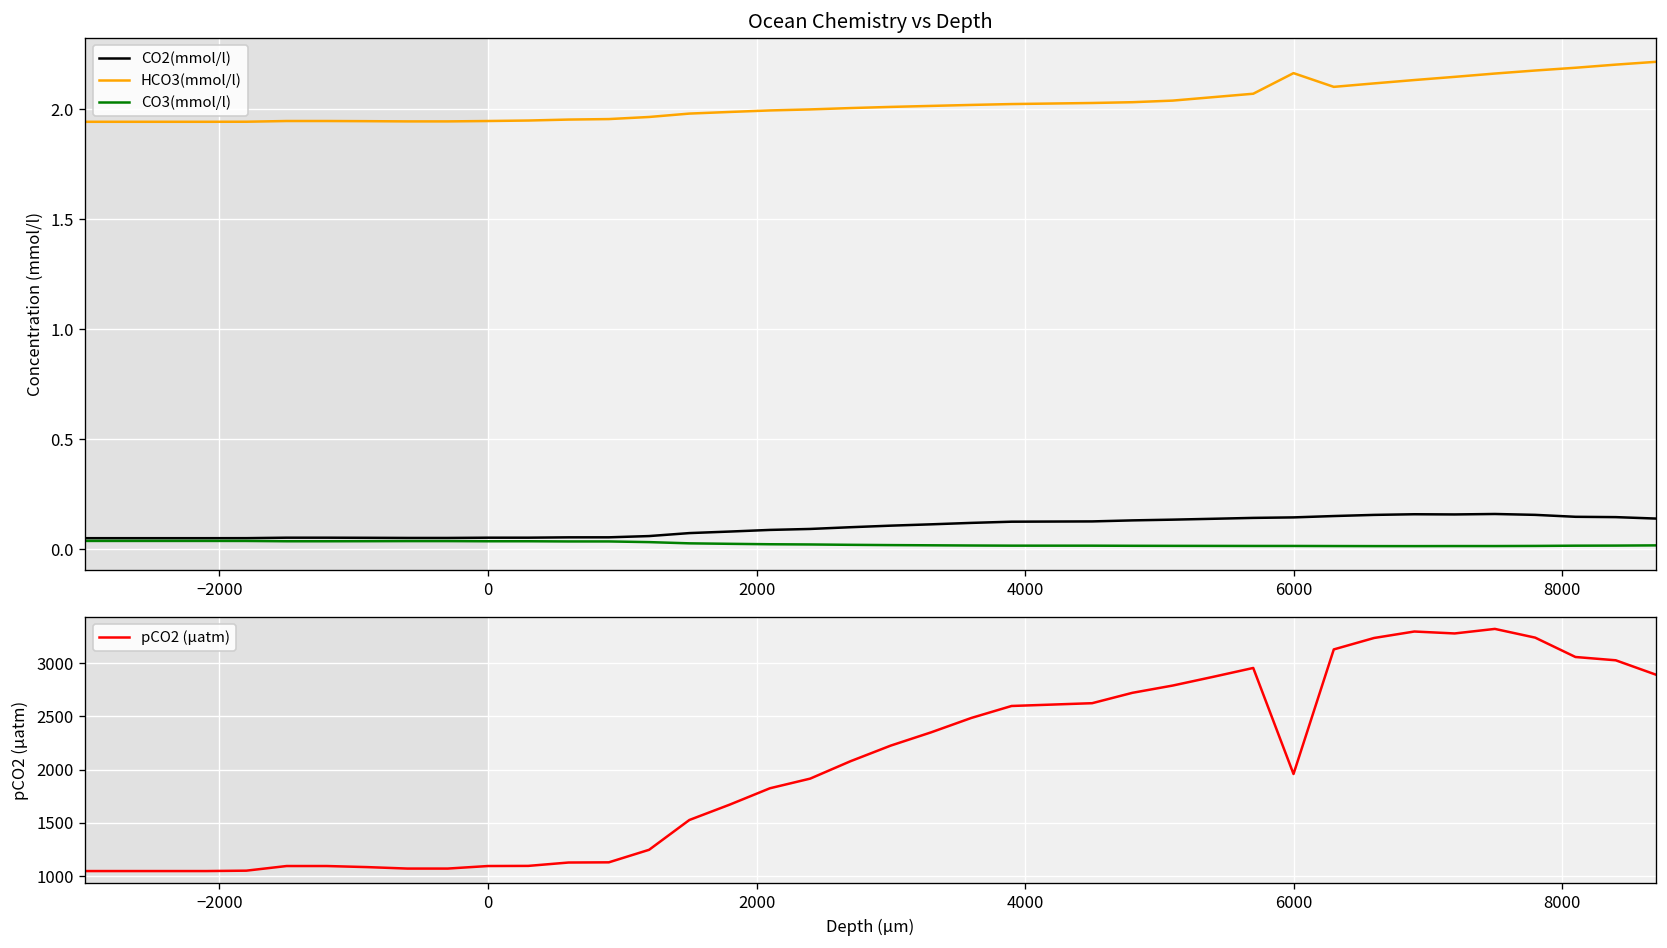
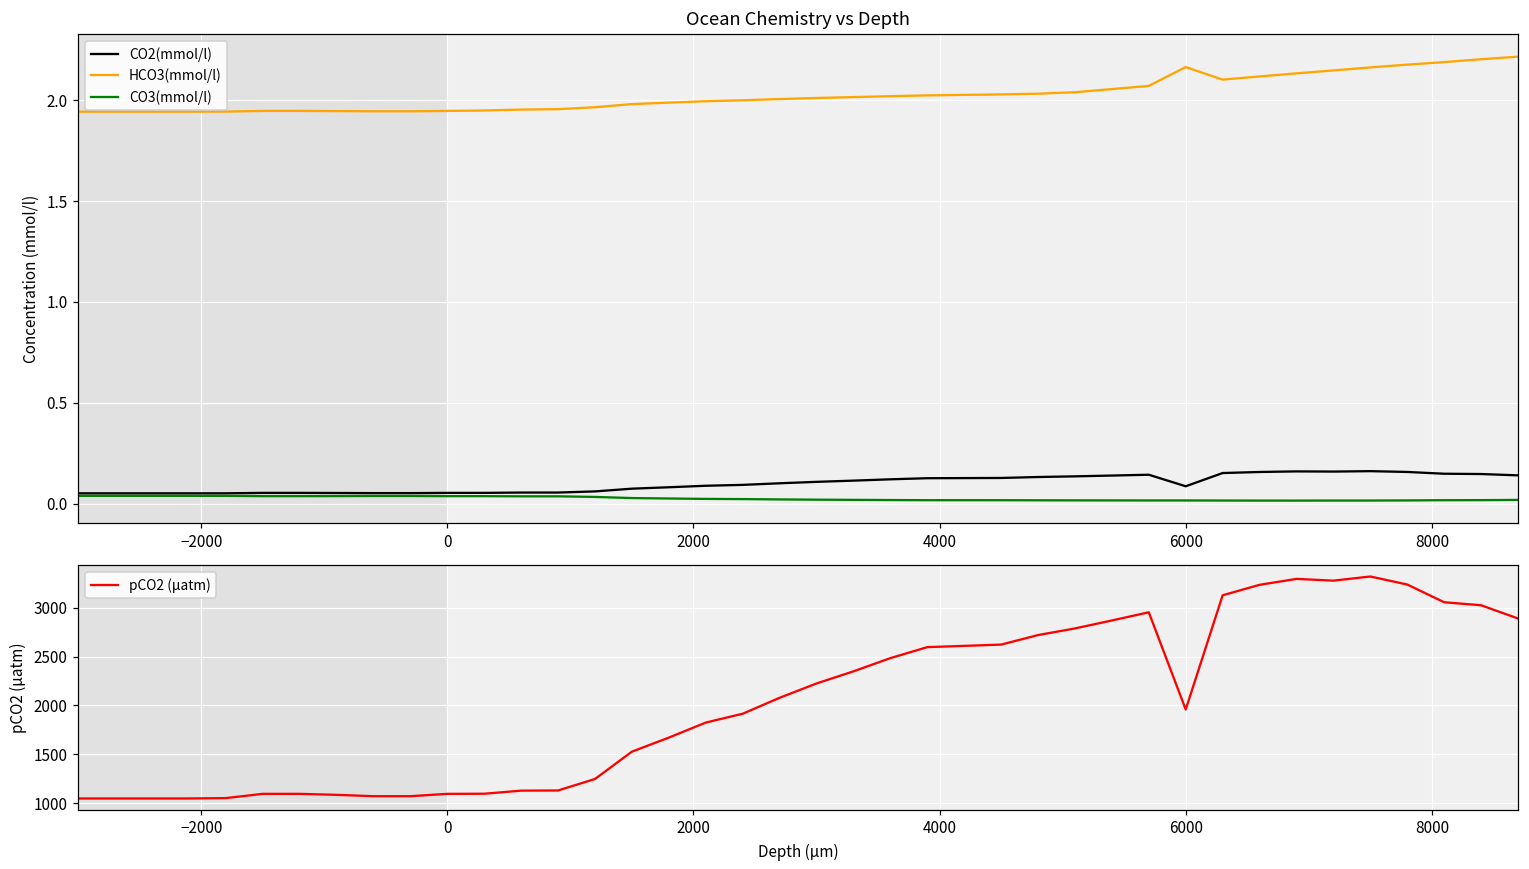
  {
    "Ocean Chemistry vs Depth": {
      "CO2(mmol/l)": {
        "0": 0.05,
-       "6000": 0.15
+       "6000": 0.09
      },
      "HCO3(mmol/l)": {
        "0": 1.95,
        "6000": 2.16
      },
      "CO3(mmol/l)": {
        "0": 0.04,
        "6000": 0.02
      }
    }
  }
